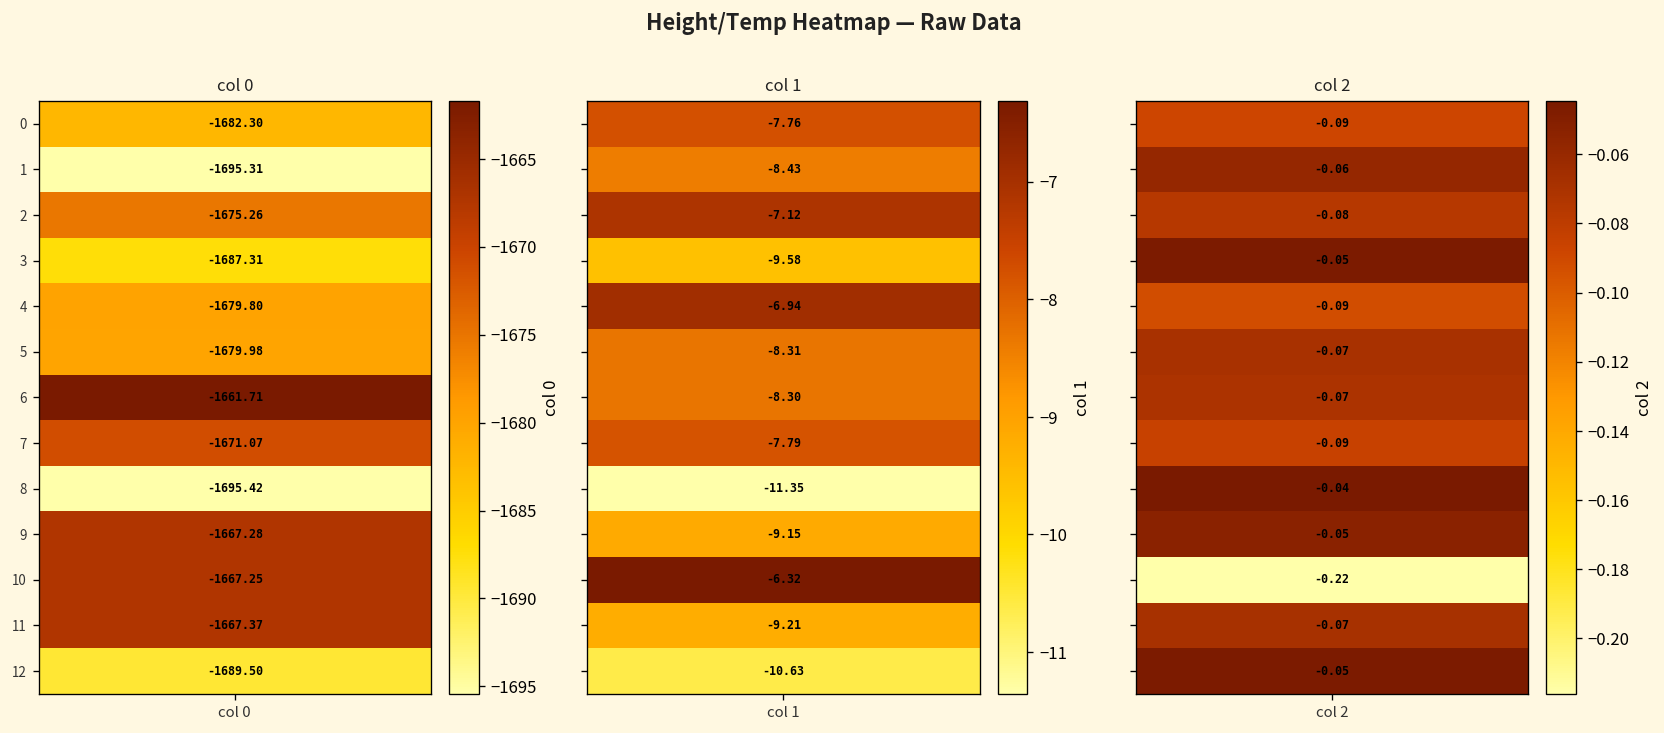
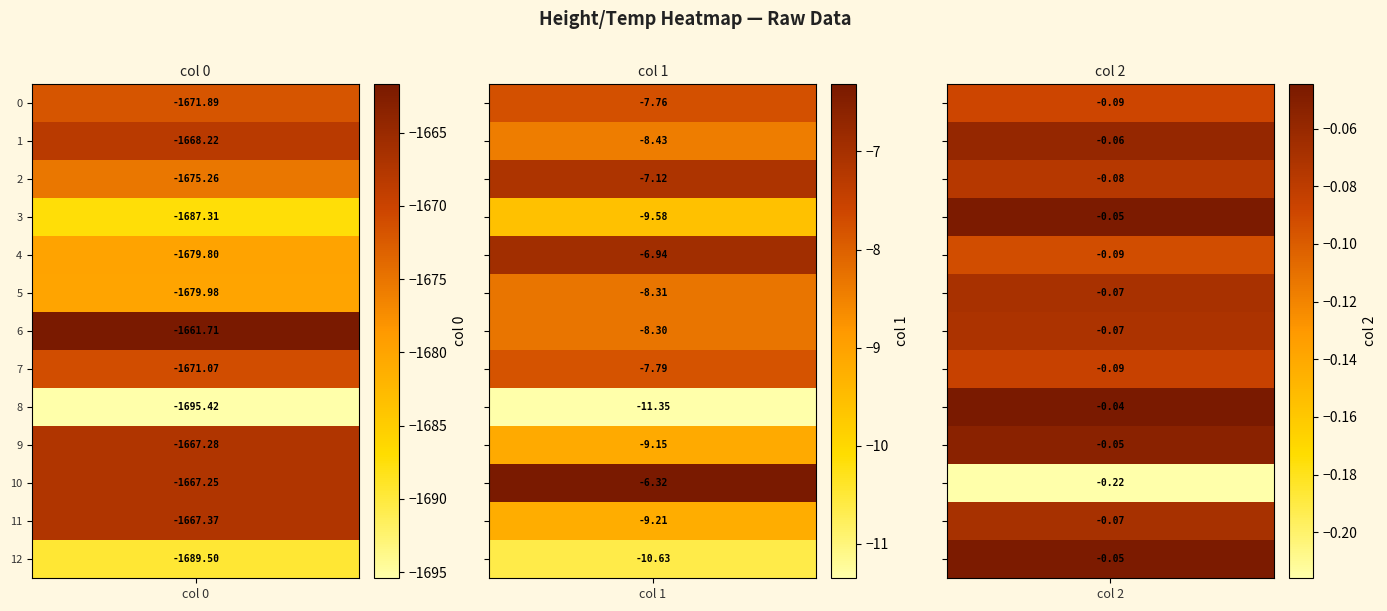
  {
    "col 0": {
      "0": {
-       "col 0": -1682.30
+       "col 0": -1671.89
      },
      "1": {
-       "col 0": -1695.31
+       "col 0": -1668.22
      },
      "2": {
        "col 0": -1675.26
      },
      "3": {
        "col 0": -1687.31
      },
      "4": {
        "col 0": -1679.80
      },
      "5": {
        "col 0": -1679.98
      },
      "6": {
        "col 0": -1661.71
      },
      "7": {
        "col 0": -1671.07
      },
      "8": {
        "col 0": -1695.42
      },
      "9": {
        "col 0": -1667.28
      },
      "10": {
        "col 0": -1667.25
      },
      "11": {
        "col 0": -1667.37
      },
      "12": {
        "col 0": -1689.50
      }
    }
  }
